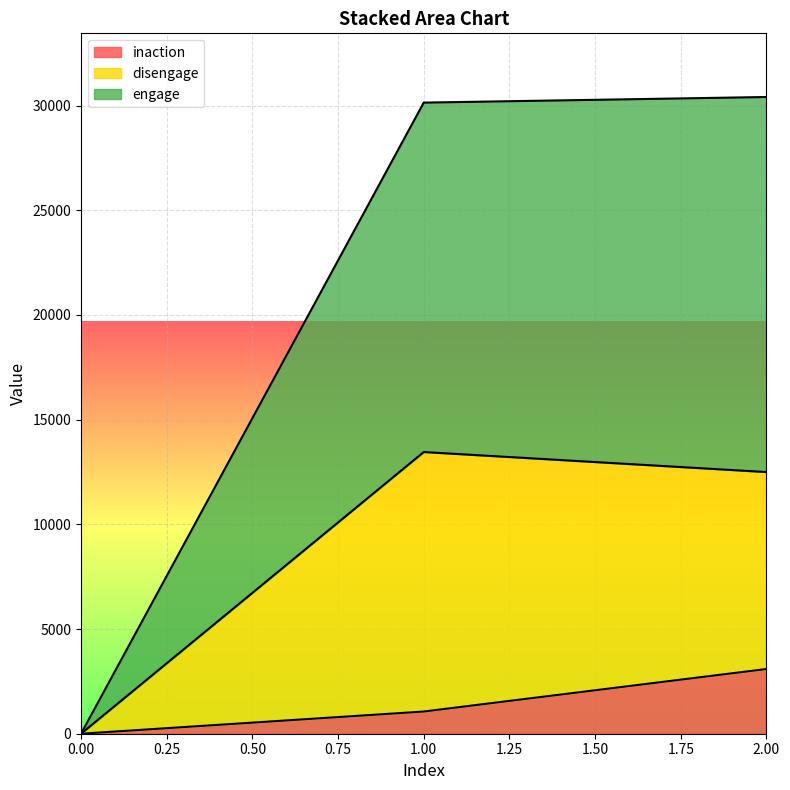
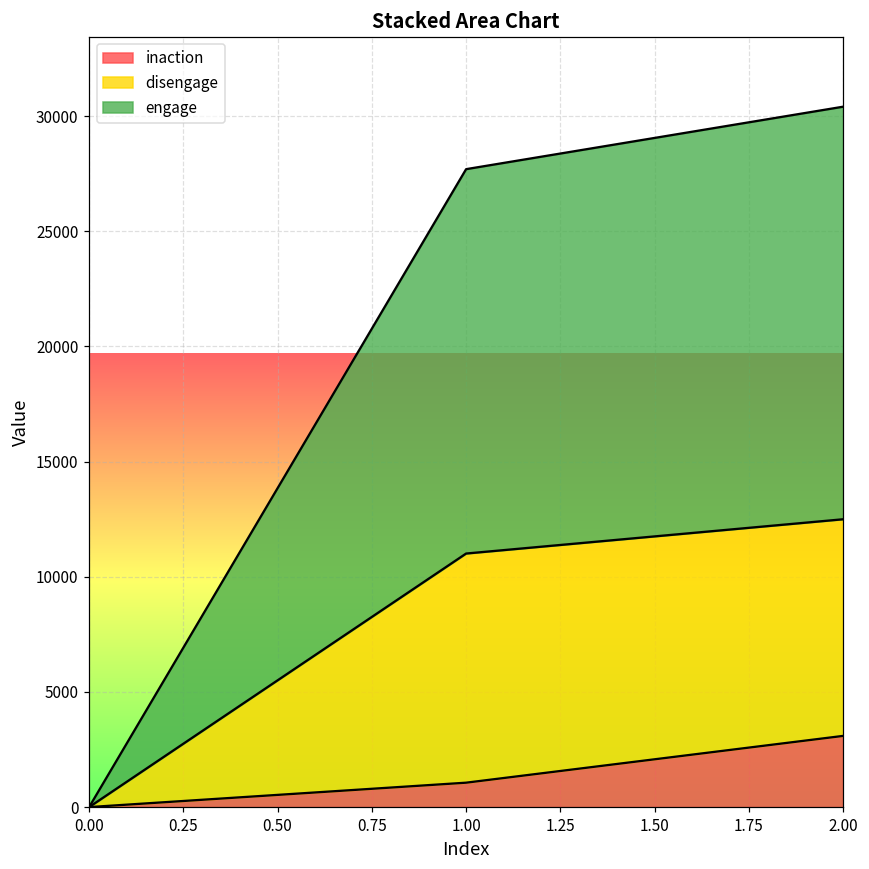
  {
    "inaction": {
      "1.00": 1100,
      "2.00": 3100
    },
    "disengage": {
-     "1.00": 12400,
+     "1.00": 9900,
      "2.00": 9400
    },
    "engage": {
      "1.00": 16700,
      "2.00": 17900
    }
  }
